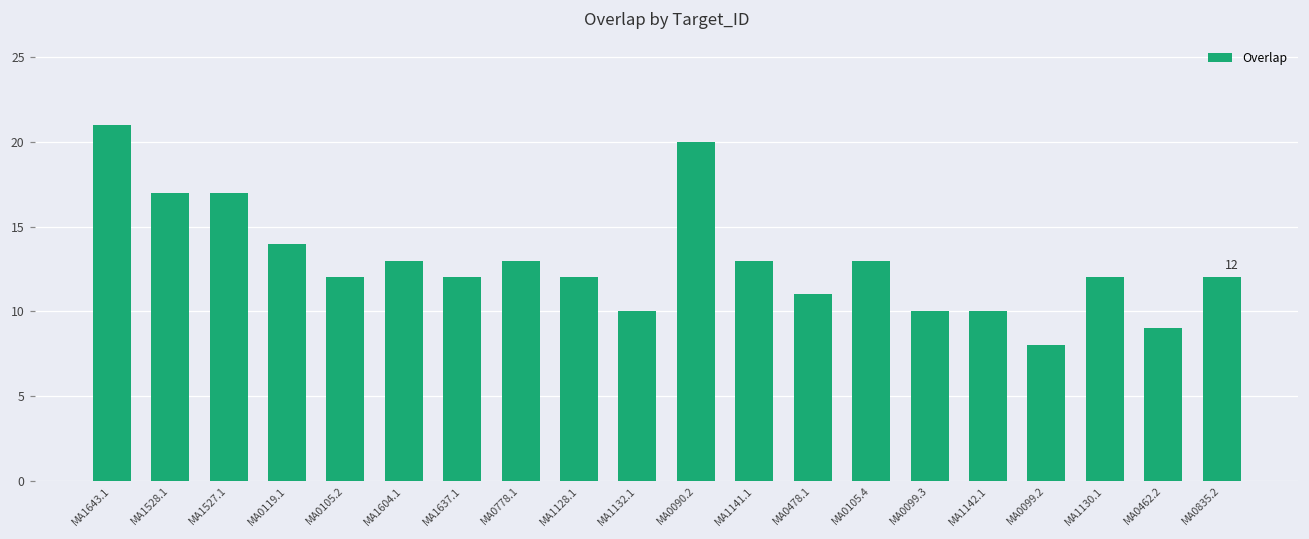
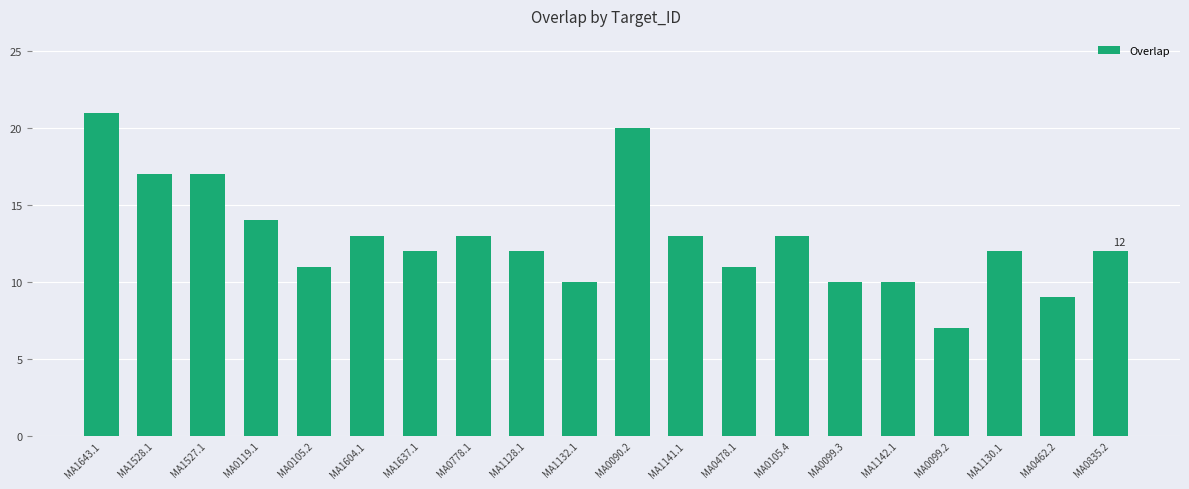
  {
    "MA1643.1": 21,
    "MA1528.1": 17,
    "MA1527.1": 17,
    "MA0119.1": 14,
-   "MA0105.2": 12,
+   "MA0105.2": 11,
    "MA1604.1": 13,
    "MA1637.1": 12,
    "MA0778.1": 13,
    "MA1128.1": 12,
    "MA1132.1": 10,
    "MA0090.2": 20,
    "MA1141.1": 13,
    "MA0478.1": 11,
    "MA0105.4": 13,
    "MA0099.3": 10,
    "MA1142.1": 10,
-   "MA0099.2": 8,
+   "MA0099.2": 7,
    "MA1130.1": 12,
    "MA0462.2": 9
  }
